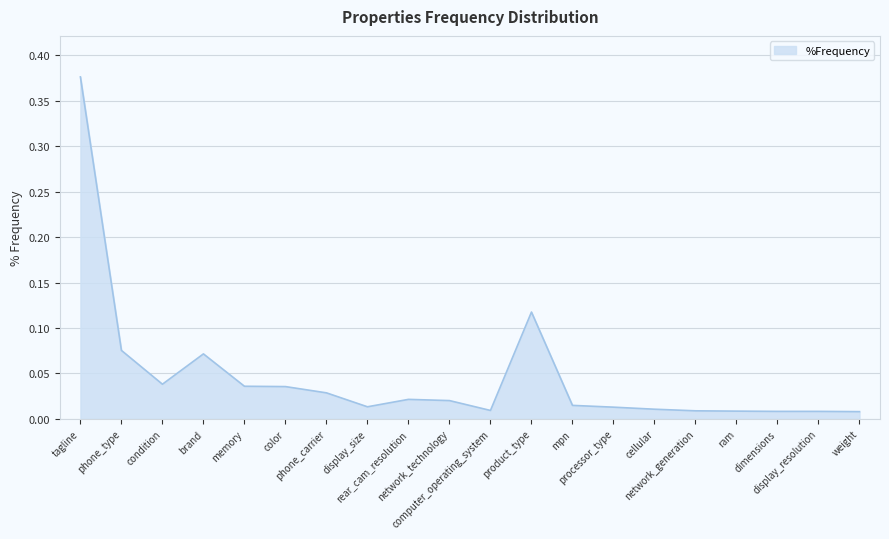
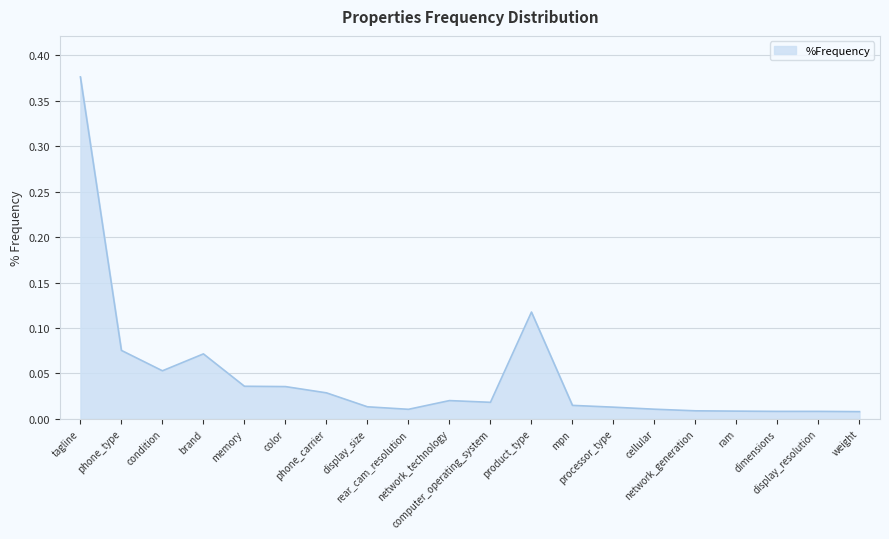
  {
    "tagline": 0.38,
    "phone_type": 0.08,
-   "condition": 0.04,
+   "condition": 0.05,
    "brand": 0.07,
    "memory": 0.04,
    "color": 0.04,
    "phone_carrier": 0.03,
    "display_size": 0.01,
-   "rear_cam_resolution": 0.02,
+   "rear_cam_resolution": 0.01,
    "network_technology": 0.02,
-   "computer_operating_system": 0.01,
+   "computer_operating_system": 0.02,
    "product_type": 0.12,
    "mpn": 0.01,
    "processor_type": 0.01,
    "cellular": 0.01,
    "network_generation": 0.01,
    "ram": 0.01,
    "dimensions": 0.01,
    "display_resolution": 0.01,
    "weight": 0.01
  }
